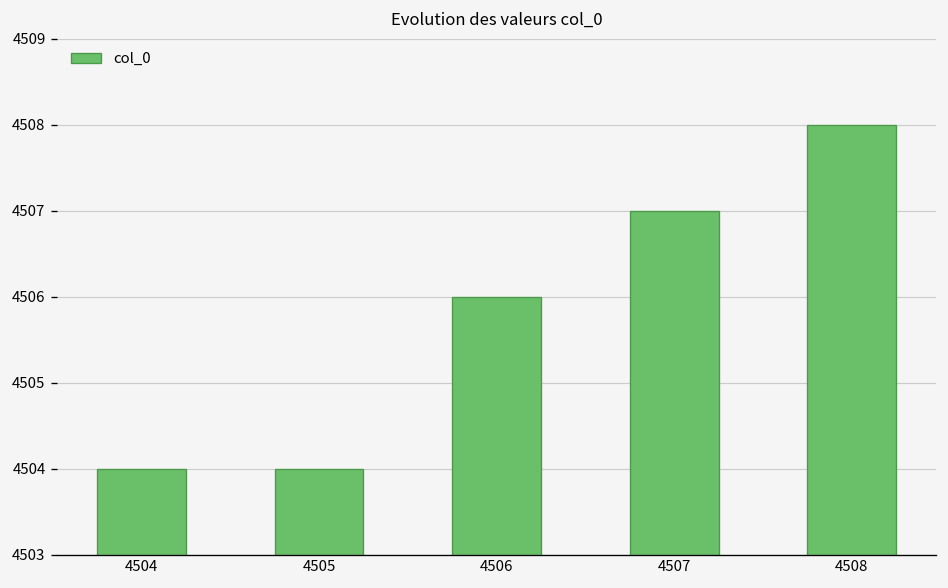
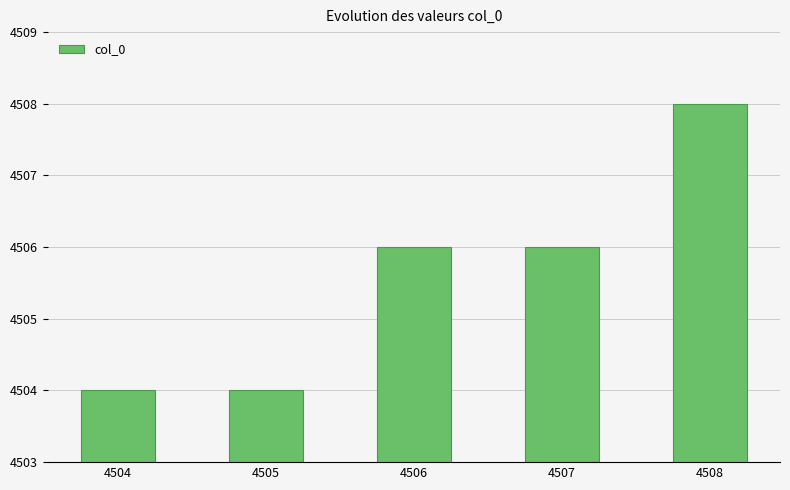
  {
    "4504": 4504,
    "4505": 4504,
    "4506": 4506,
-   "4507": 4507,
+   "4507": 4506,
    "4508": 4508
  }
